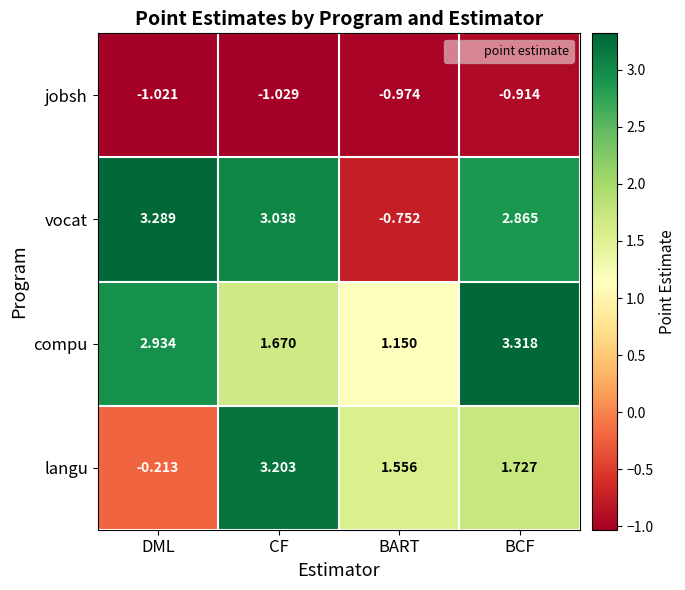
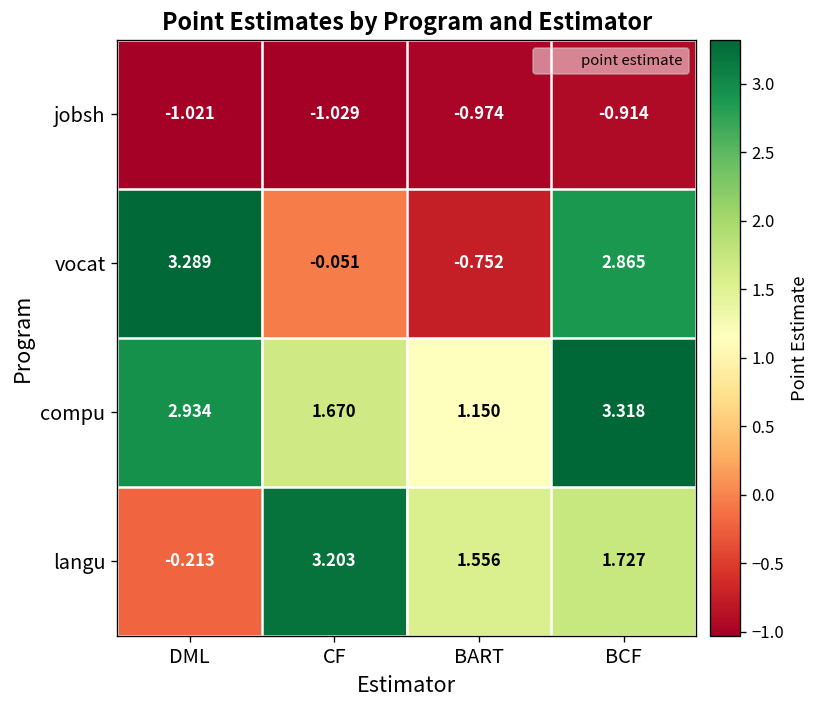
  {
    "jobsh": {
      "DML": -1.021,
      "CF": -1.029,
      "BART": -0.974,
      "BCF": -0.914
    },
    "vocat": {
      "DML": 3.289,
-     "CF": 3.038,
+     "CF": -0.051,
      "BART": -0.752,
      "BCF": 2.865
    },
    "compu": {
      "DML": 2.934,
      "CF": 1.670,
      "BART": 1.150,
      "BCF": 3.318
    },
    "langu": {
      "DML": -0.213,
      "CF": 3.203,
      "BART": 1.556,
      "BCF": 1.727
    }
  }
